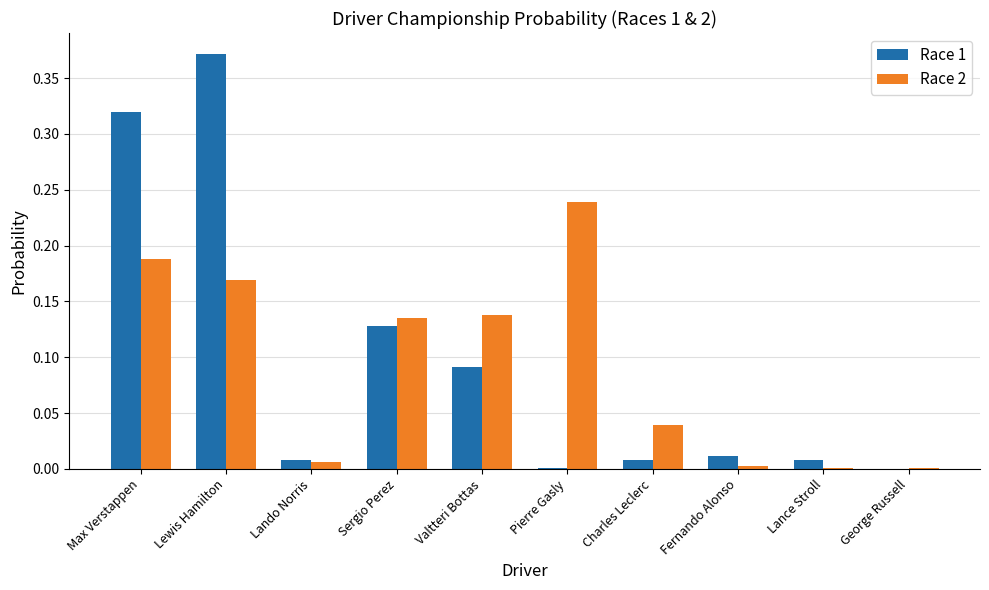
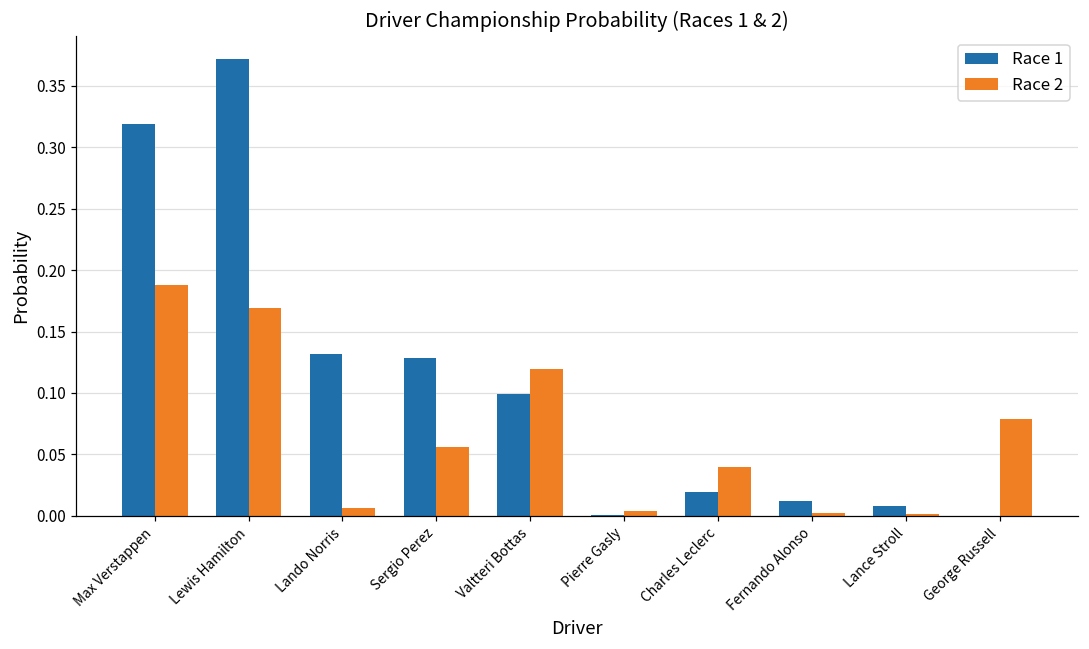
  {
    "Race 1": {
      "Max Verstappen": 0.319,
      "Lewis Hamilton": 0.372,
-     "Lando Norris": 0.008,
+     "Lando Norris": 0.131,
      "Sergio Perez": 0.128,
-     "Valtteri Bottas": 0.091,
-     "Charles Leclerc": 0.008,
+     "Valtteri Bottas": 0.099,
+     "Charles Leclerc": 0.019,
      "Fernando Alonso": 0.012,
      "Lance Stroll": 0.008
    },
    "Race 2": {
      "Max Verstappen": 0.188,
      "Lewis Hamilton": 0.169,
      "Lando Norris": 0.006,
-     "Sergio Perez": 0.135,
-     "Valtteri Bottas": 0.138,
-     "Pierre Gasly": 0.239,
+     "Sergio Perez": 0.056,
+     "Valtteri Bottas": 0.120,
+     "Pierre Gasly": 0.004,
      "Charles Leclerc": 0.040,
      "Fernando Alonso": 0.002,
-     "George Russell": 0.001
+     "George Russell": 0.079
    }
  }
